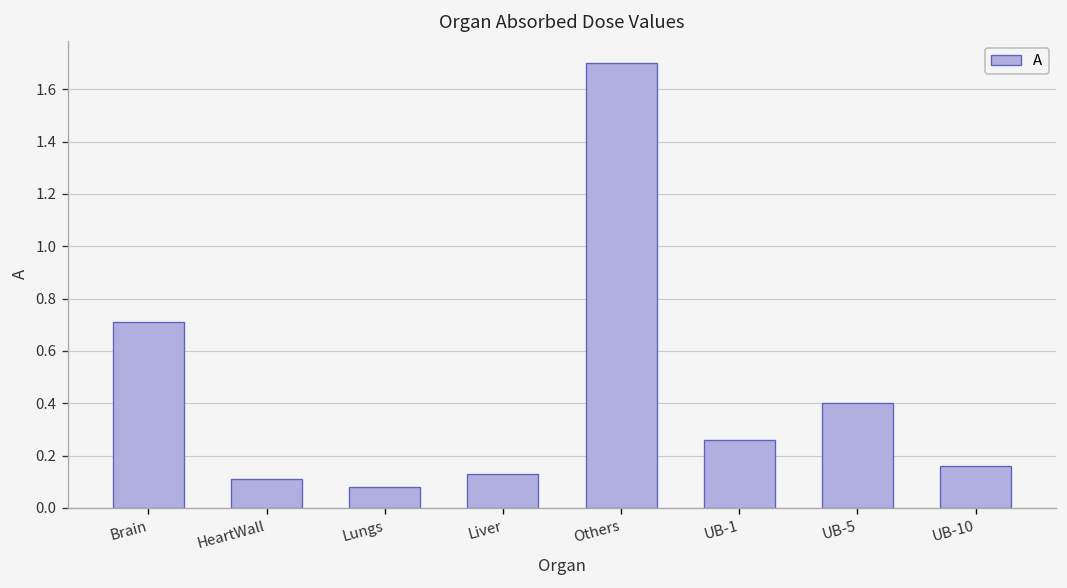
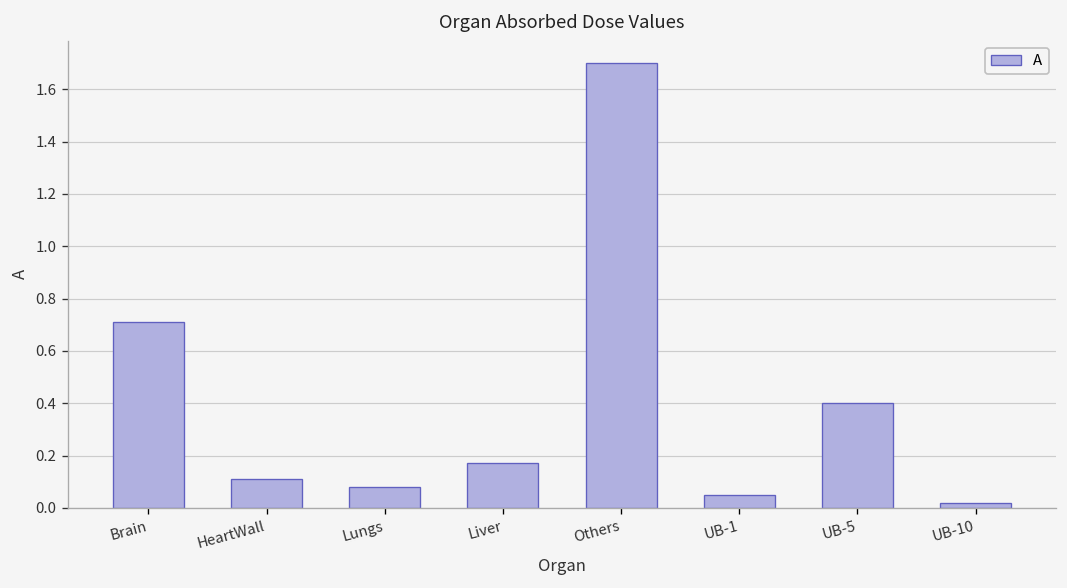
  {
    "Brain": 0.71,
    "HeartWall": 0.11,
    "Lungs": 0.08,
-   "Liver": 0.13,
+   "Liver": 0.17,
    "Others": 1.70,
-   "UB-1": 0.26,
+   "UB-1": 0.05,
    "UB-5": 0.40,
-   "UB-10": 0.16
+   "UB-10": 0.02
  }
